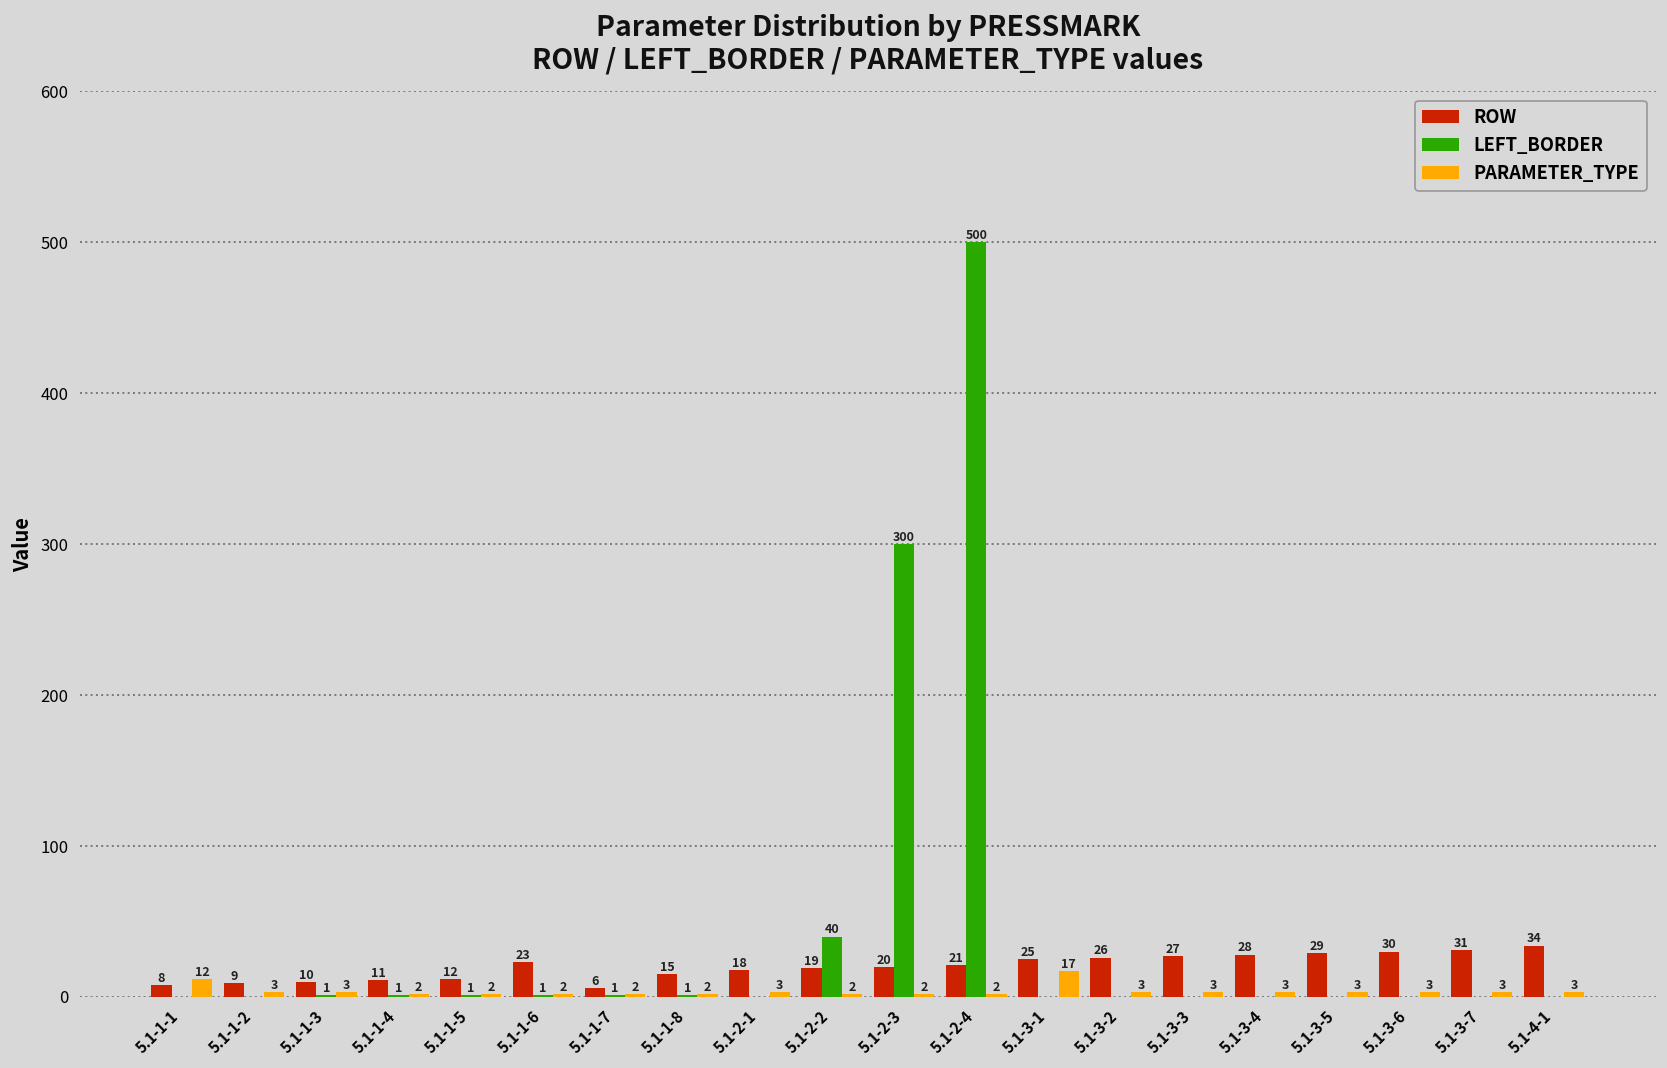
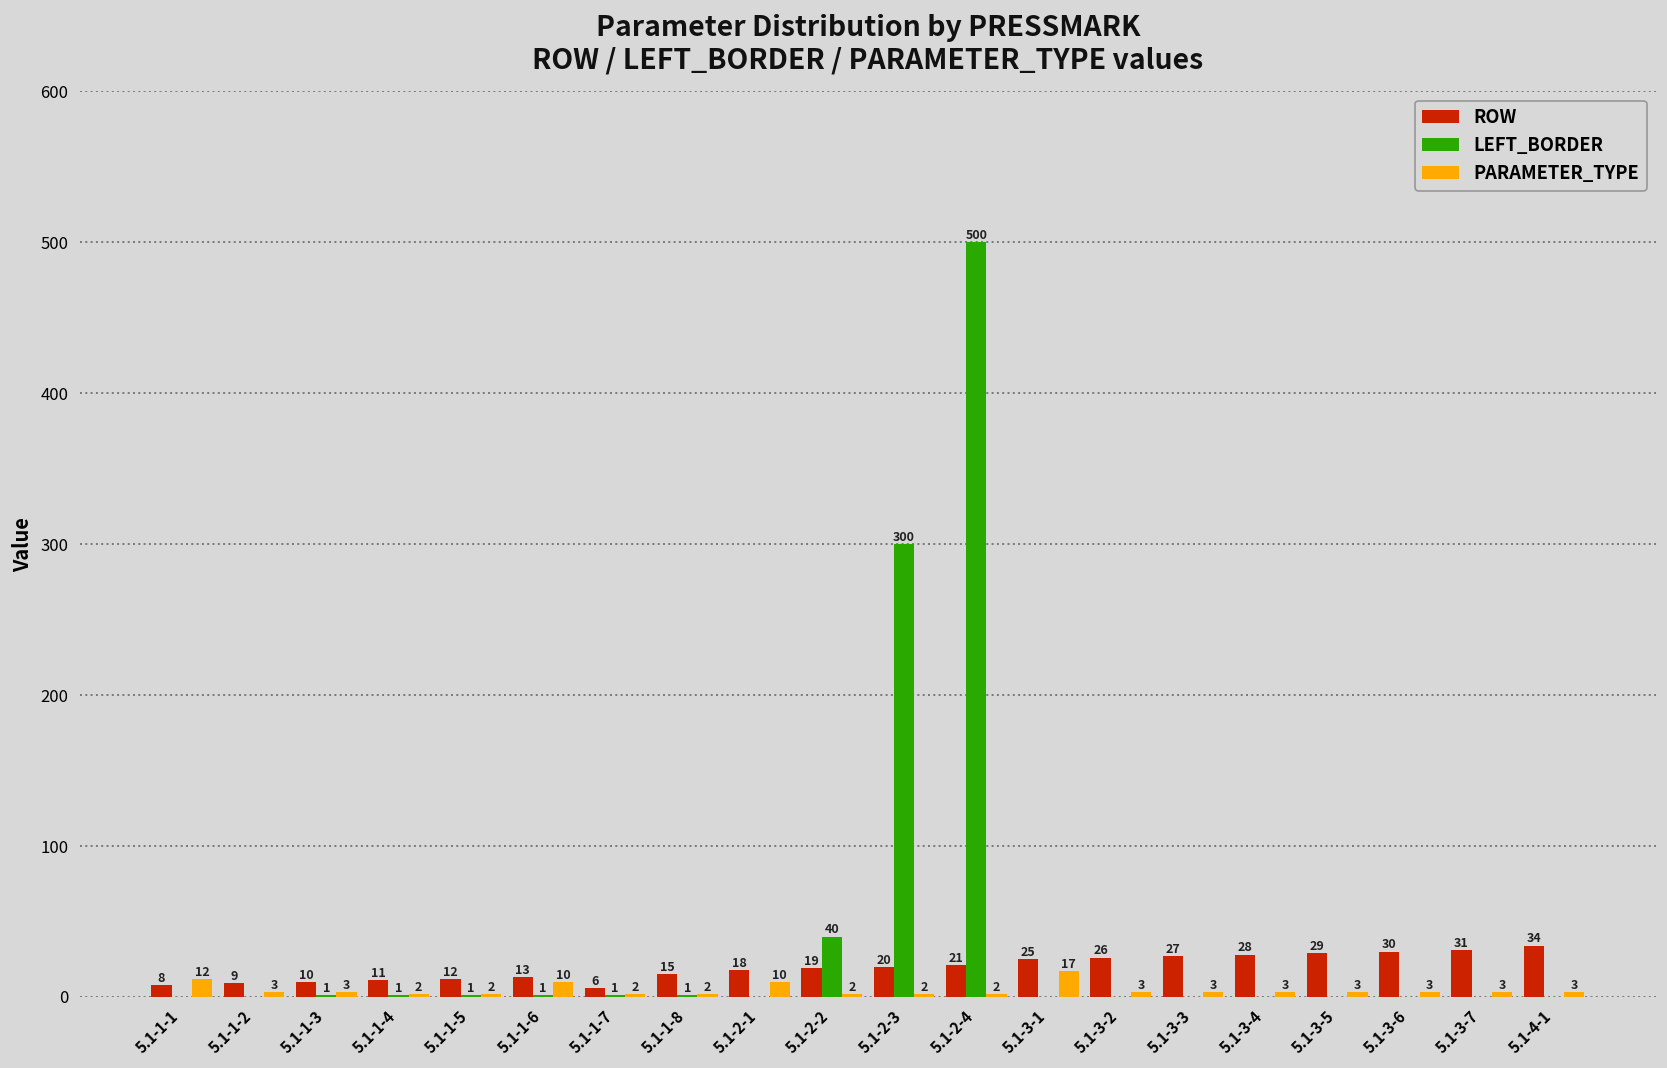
  {
    "ROW": {
      "5.1-1-1": 8,
      "5.1-1-2": 9,
      "5.1-1-3": 10,
      "5.1-1-4": 11,
      "5.1-1-5": 12,
-     "5.1-1-6": 23,
+     "5.1-1-6": 13,
      "5.1-1-7": 6,
      "5.1-1-8": 15,
      "5.1-2-1": 18,
      "5.1-2-2": 19,
      "5.1-2-3": 20,
      "5.1-2-4": 21,
      "5.1-3-1": 25,
      "5.1-3-2": 26,
      "5.1-3-3": 27,
      "5.1-3-4": 28,
      "5.1-3-5": 29,
      "5.1-3-6": 30,
      "5.1-3-7": 31,
      "5.1-4-1": 34
    },
    "LEFT_BORDER": {
      "5.1-1-3": 1,
      "5.1-1-4": 1,
      "5.1-1-5": 1,
      "5.1-1-6": 1,
      "5.1-1-7": 1,
      "5.1-1-8": 1,
      "5.1-2-2": 40,
      "5.1-2-3": 300,
      "5.1-2-4": 500
    },
    "PARAMETER_TYPE": {
      "5.1-1-1": 12,
      "5.1-1-2": 3,
      "5.1-1-3": 3,
      "5.1-1-4": 2,
      "5.1-1-5": 2,
-     "5.1-1-6": 2,
+     "5.1-1-6": 10,
      "5.1-1-7": 2,
      "5.1-1-8": 2,
-     "5.1-2-1": 3,
+     "5.1-2-1": 10,
      "5.1-2-2": 2,
      "5.1-2-3": 2,
      "5.1-2-4": 2,
      "5.1-3-1": 17,
      "5.1-3-2": 3,
      "5.1-3-3": 3,
      "5.1-3-4": 3,
      "5.1-3-5": 3,
      "5.1-3-6": 3,
      "5.1-3-7": 3,
      "5.1-4-1": 3
    }
  }
